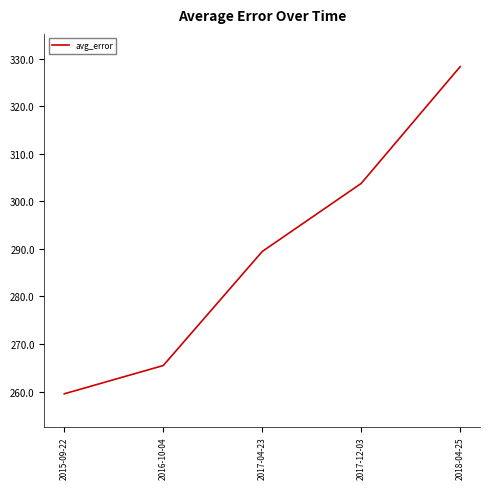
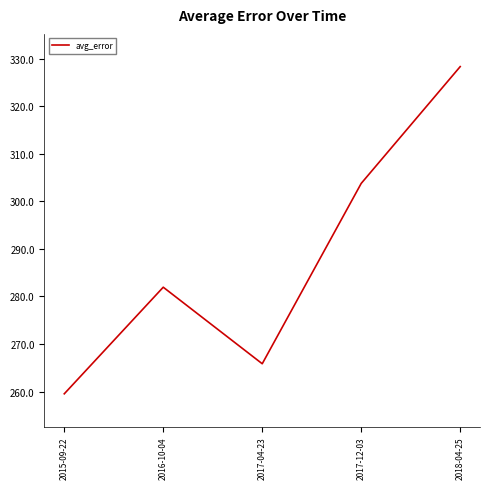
  {
    "2015-09-22": 260,
-   "2016-10-04": 265,
-   "2017-04-23": 289,
+   "2016-10-04": 282,
+   "2017-04-23": 266,
    "2017-12-03": 304,
    "2018-04-25": 328
  }
